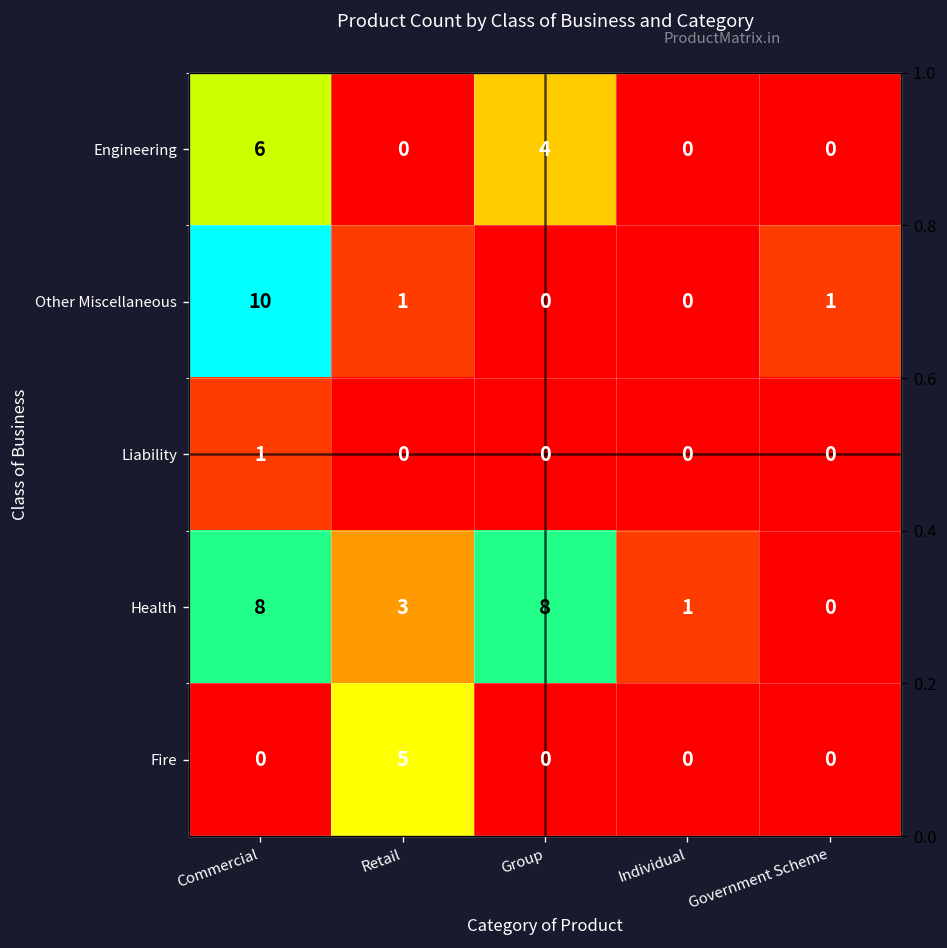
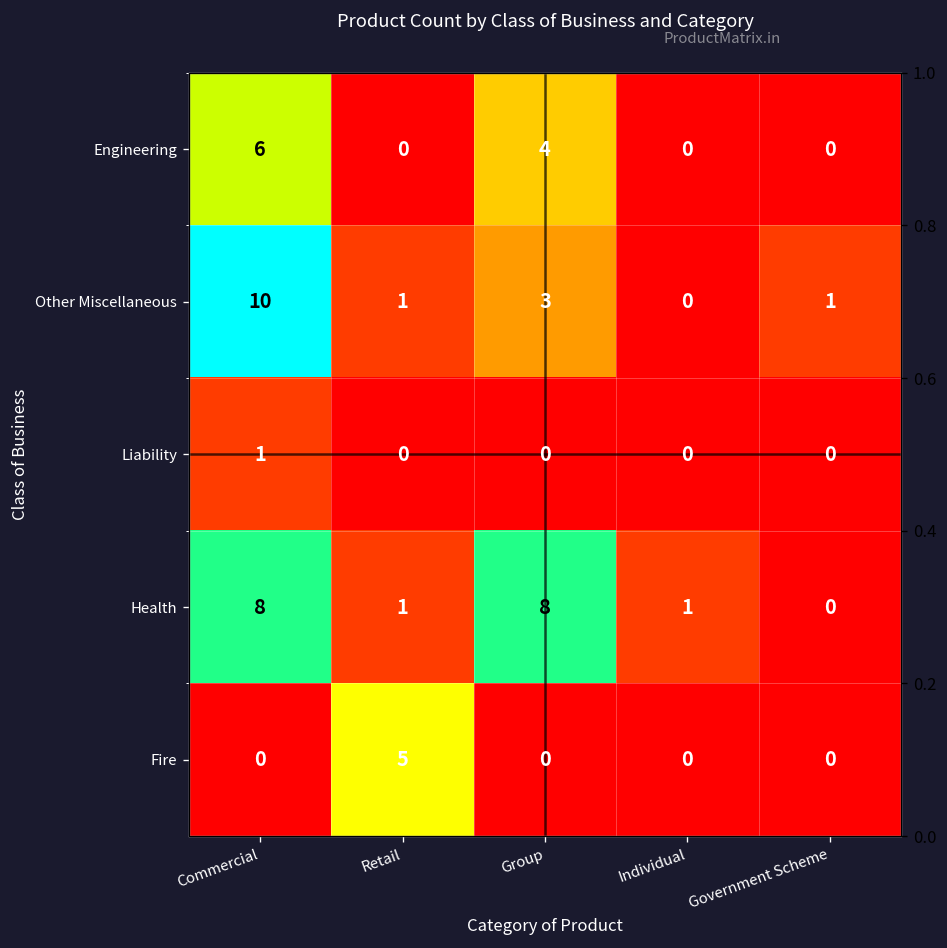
  {
    "Engineering": {
      "Commercial": 6,
      "Retail": 0,
      "Group": 4,
      "Individual": 0,
      "Government Scheme": 0
    },
    "Other Miscellaneous": {
      "Commercial": 10,
      "Retail": 1,
-     "Group": 0,
+     "Group": 3,
      "Individual": 0,
      "Government Scheme": 1
    },
    "Liability": {
      "Commercial": 1,
      "Retail": 0,
      "Group": 0,
      "Individual": 0,
      "Government Scheme": 0
    },
    "Health": {
      "Commercial": 8,
-     "Retail": 3,
+     "Retail": 1,
      "Group": 8,
      "Individual": 1,
      "Government Scheme": 0
    },
    "Fire": {
      "Commercial": 0,
      "Retail": 5,
      "Group": 0,
      "Individual": 0,
      "Government Scheme": 0
    }
  }
